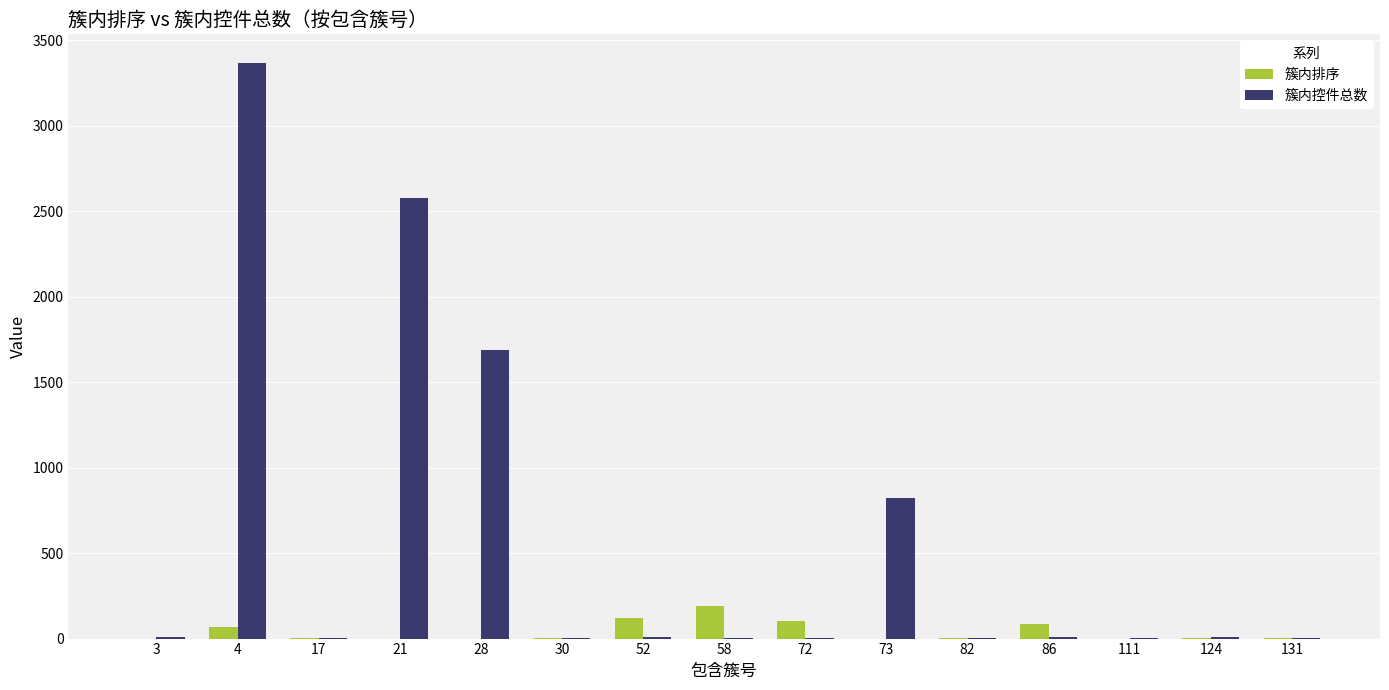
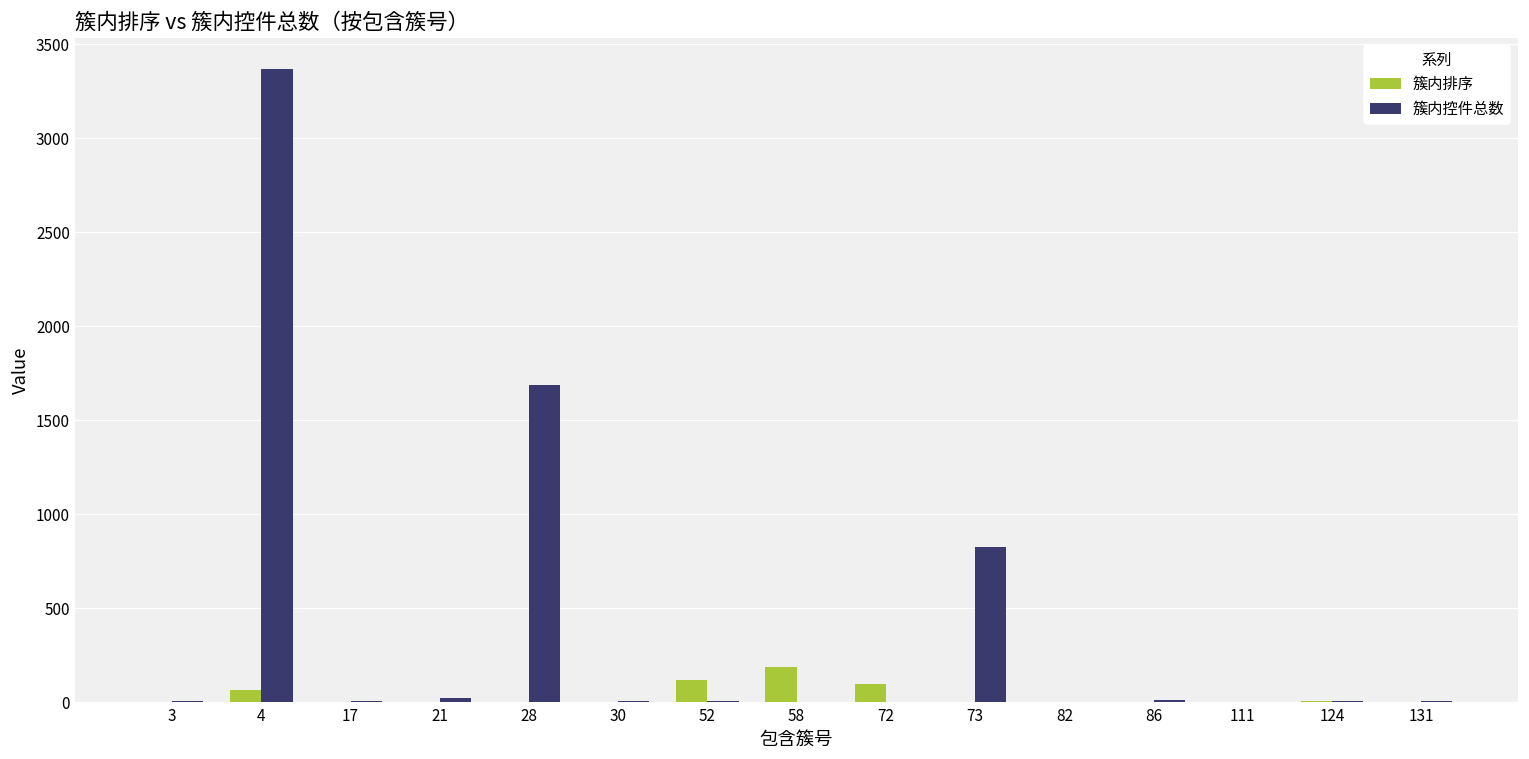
  {
    "簇内排序": {
      "3": 0,
      "4": 70,
      "21": 0,
      "28": 0,
      "52": 120,
      "58": 190,
      "72": 100,
      "73": 0,
-     "86": 80,
+     "86": 0,
      "111": 0
    },
    "簇内控件总数": {
      "4": 3370,
-     "21": 2580,
+     "21": 20,
      "28": 1690,
      "73": 830
    }
  }
